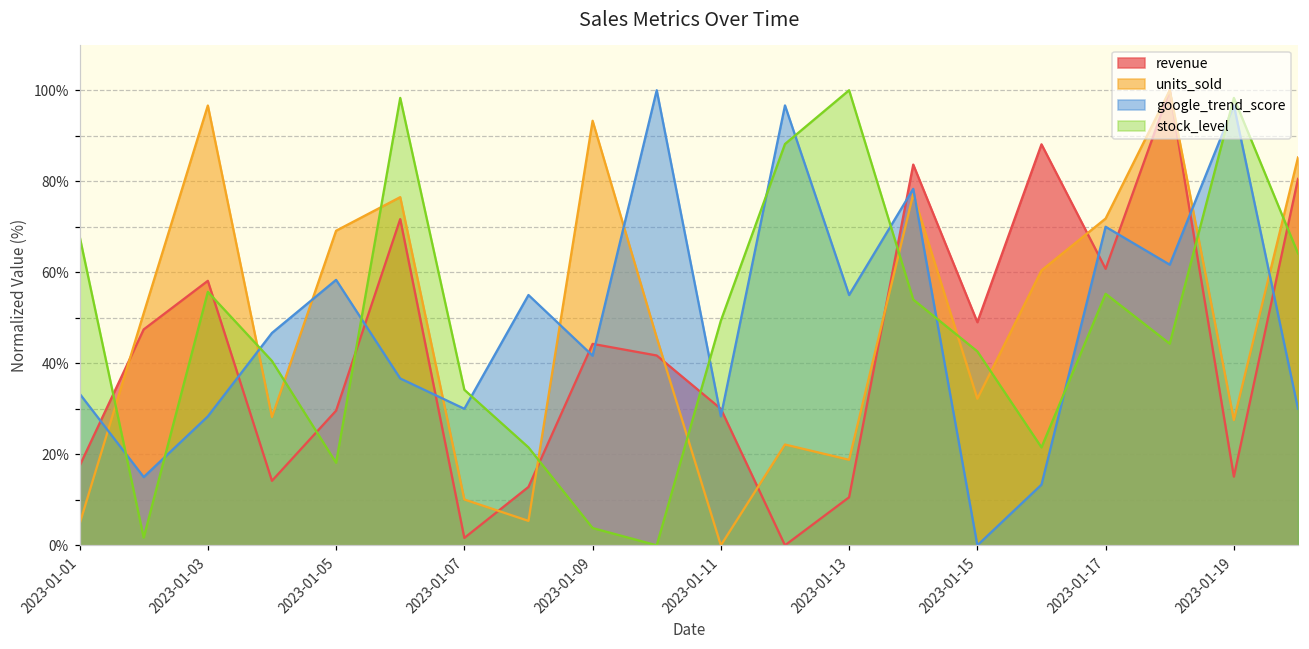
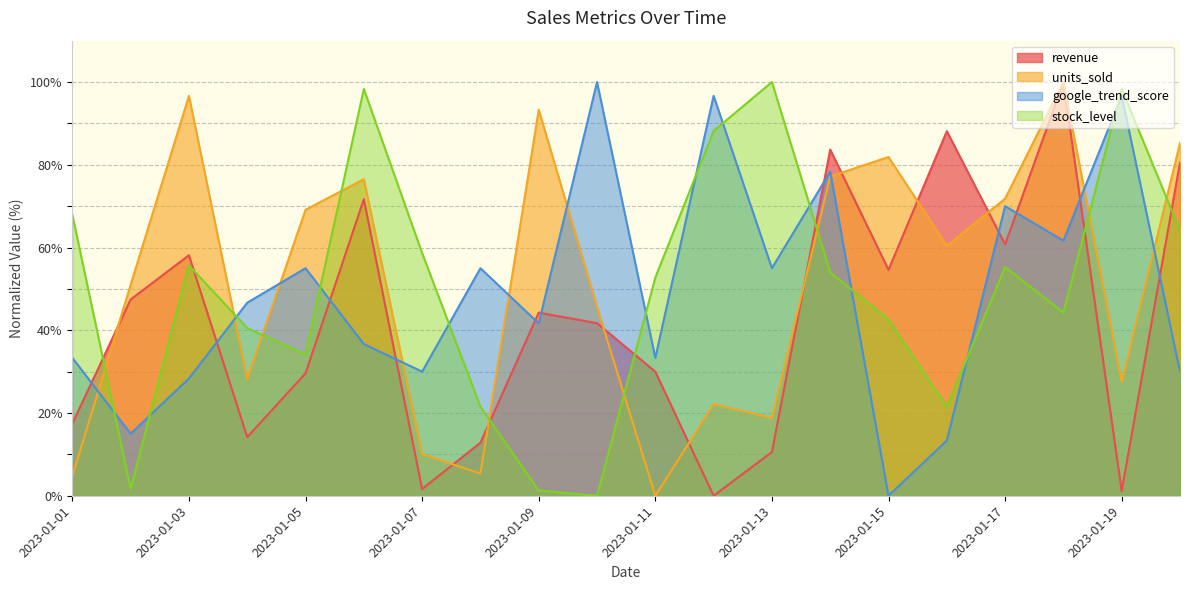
  {
    "revenue": {
      "2023-01-01": "17%",
      "2023-01-03": "58%",
      "2023-01-05": "30%",
      "2023-01-07": "2%",
      "2023-01-09": "44%",
      "2023-01-11": "30%",
      "2023-01-13": "11%",
-     "2023-01-15": "49%",
+     "2023-01-15": "55%",
      "2023-01-17": "61%",
-     "2023-01-19": "15%"
+     "2023-01-19": "1%"
    },
    "units_sold": {
      "2023-01-01": "5%",
      "2023-01-03": "97%",
      "2023-01-05": "69%",
      "2023-01-07": "10%",
      "2023-01-09": "93%",
      "2023-01-11": "0%",
      "2023-01-13": "19%",
-     "2023-01-15": "32%",
+     "2023-01-15": "82%",
      "2023-01-17": "72%",
      "2023-01-19": "28%"
    },
    "google_trend_score": {
      "2023-01-01": "33%",
      "2023-01-03": "28%",
-     "2023-01-05": "58%",
+     "2023-01-05": "55%",
      "2023-01-07": "30%",
      "2023-01-09": "42%",
-     "2023-01-11": "28%",
+     "2023-01-11": "33%",
      "2023-01-13": "55%",
      "2023-01-15": "0%",
      "2023-01-17": "70%"
    },
    "stock_level": {
      "2023-01-01": "68%",
      "2023-01-03": "56%",
-     "2023-01-05": "18%",
-     "2023-01-07": "34%",
-     "2023-01-09": "4%",
-     "2023-01-11": "49%",
+     "2023-01-05": "34%",
+     "2023-01-07": "59%",
+     "2023-01-09": "1%",
+     "2023-01-11": "53%",
      "2023-01-13": "100%",
      "2023-01-15": "43%",
      "2023-01-17": "55%"
    }
  }
